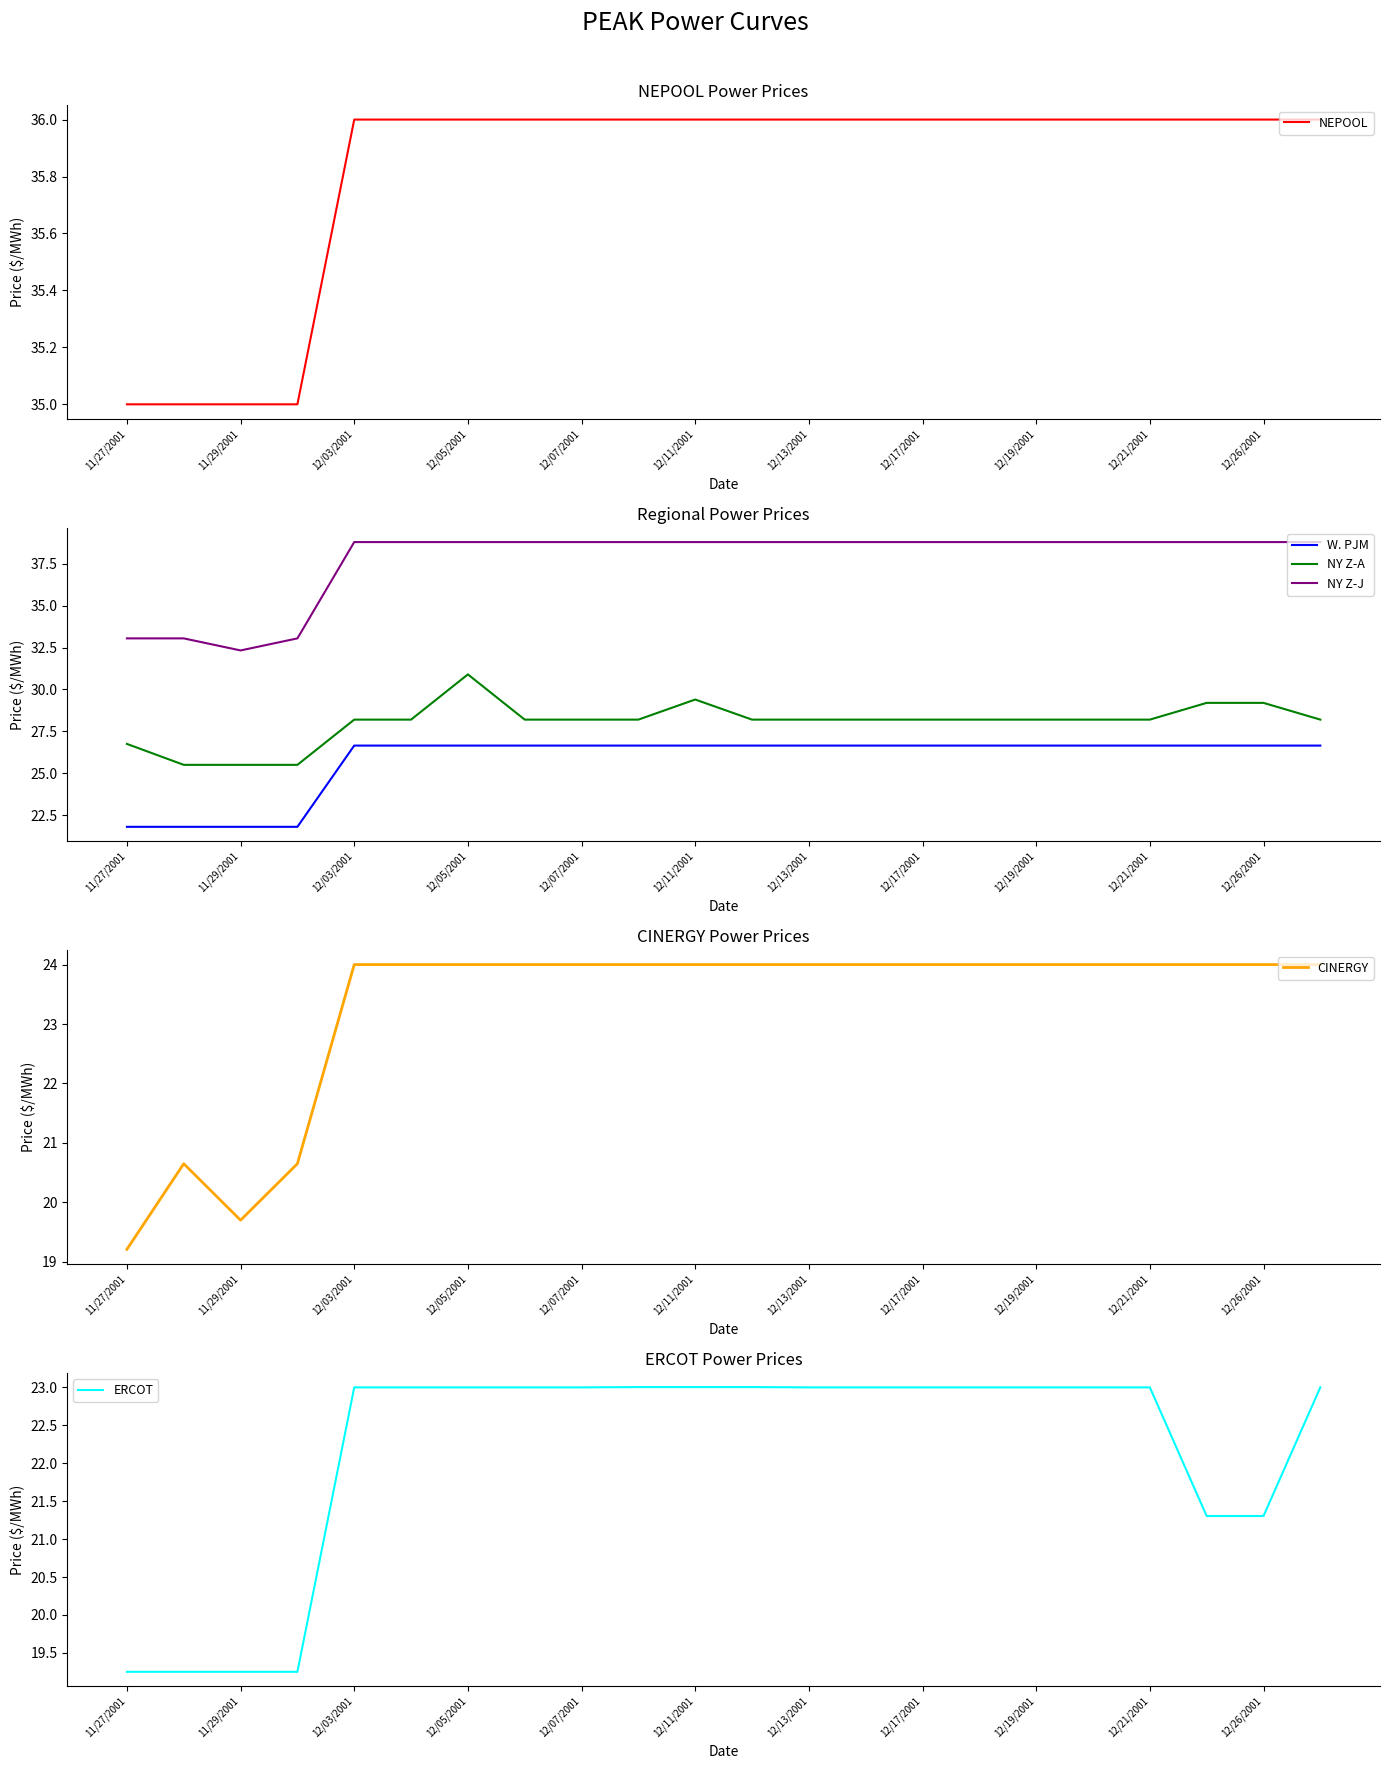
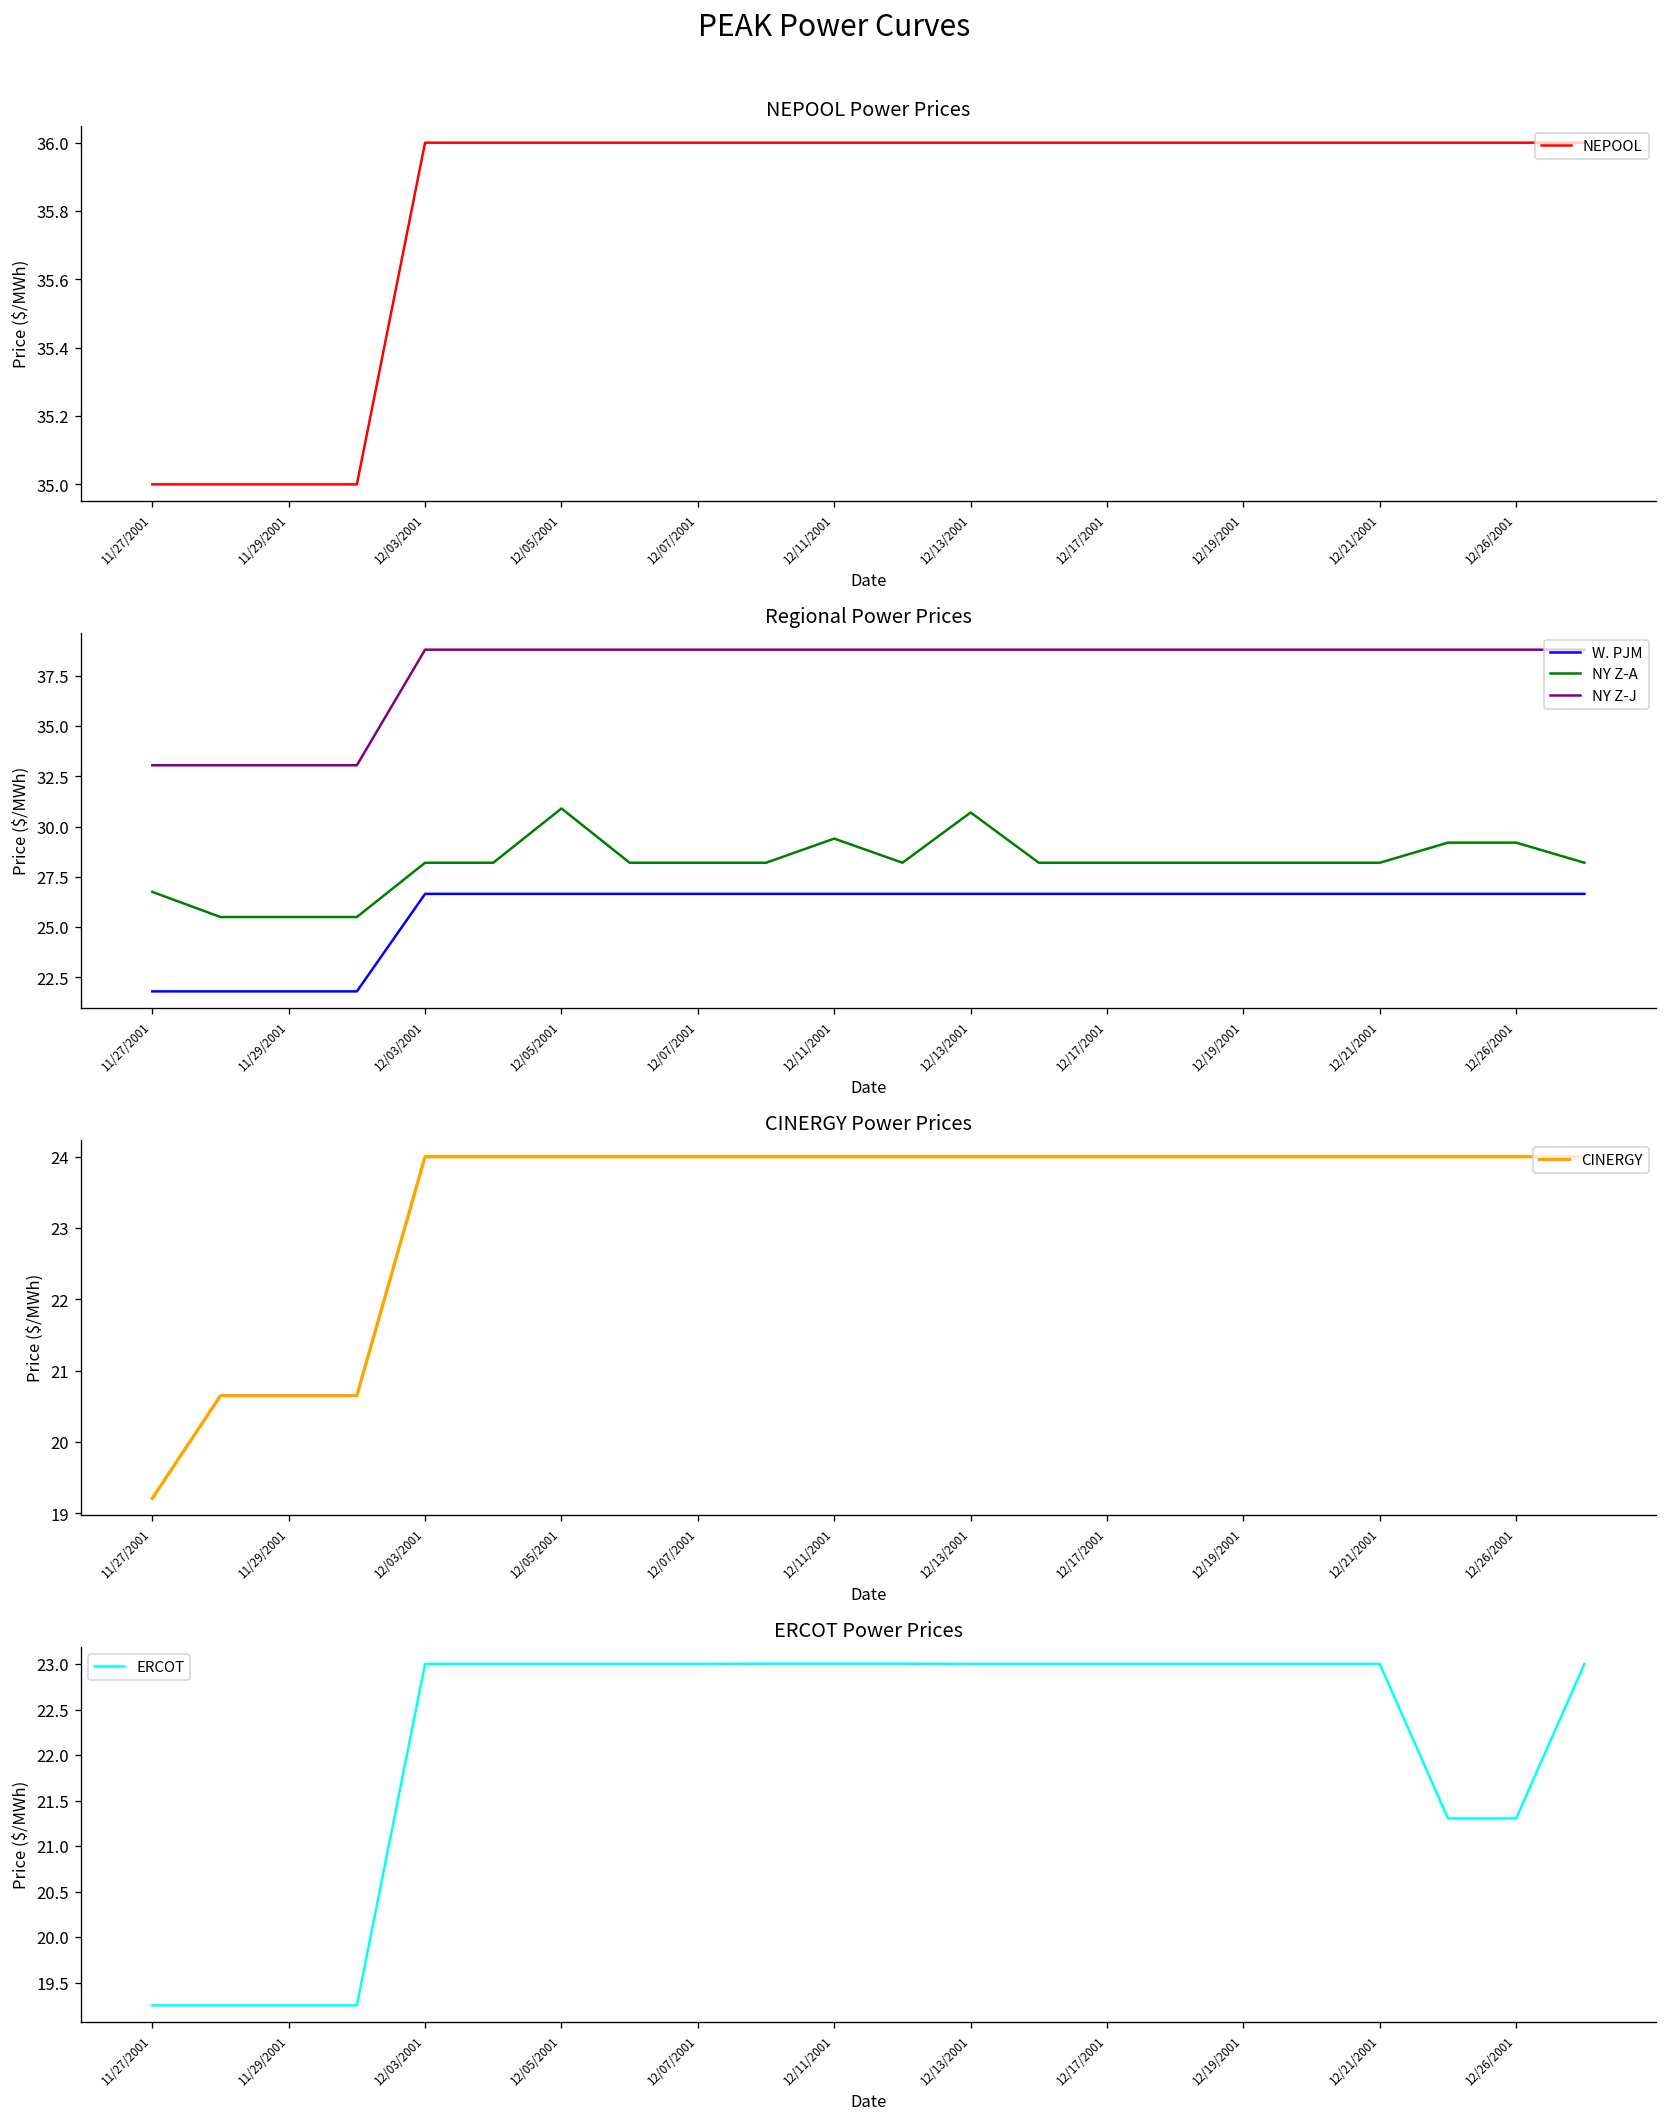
  {
    "NEPOOL Power Prices": {
      "11/27/2001": 35.00,
      "11/29/2001": 35.00,
      "12/03/2001": 36.00,
      "12/05/2001": 36.00,
      "12/07/2001": 36.00,
      "12/11/2001": 36.00,
      "12/13/2001": 36.00,
      "12/17/2001": 36.00,
      "12/19/2001": 36.00,
      "12/21/2001": 36.00,
      "12/26/2001": 36.00
    },
    "Regional Power Prices": {
      "W. PJM": {
        "11/27/2001": 21.8,
        "11/29/2001": 21.8,
        "12/03/2001": 26.7,
        "12/05/2001": 26.7,
        "12/07/2001": 26.7,
        "12/11/2001": 26.7,
        "12/13/2001": 26.7,
        "12/17/2001": 26.7,
        "12/19/2001": 26.7,
        "12/21/2001": 26.7,
        "12/26/2001": 26.7
      },
      "NY Z-A": {
        "11/27/2001": 26.8,
        "11/29/2001": 25.5,
        "12/03/2001": 28.2,
        "12/05/2001": 30.9,
        "12/07/2001": 28.2,
        "12/11/2001": 29.4,
-       "12/13/2001": 28.2,
+       "12/13/2001": 30.7,
        "12/17/2001": 28.2,
        "12/19/2001": 28.2,
        "12/21/2001": 28.2,
        "12/26/2001": 29.2
      },
      "NY Z-J": {
        "11/27/2001": 33.1,
-       "11/29/2001": 32.3,
+       "11/29/2001": 33.1,
        "12/03/2001": 38.8,
        "12/05/2001": 38.8,
        "12/07/2001": 38.8,
        "12/11/2001": 38.8,
        "12/13/2001": 38.8,
        "12/17/2001": 38.8,
        "12/19/2001": 38.8,
        "12/21/2001": 38.8,
        "12/26/2001": 38.8
      }
    },
    "CINERGY Power Prices": {
      "11/27/2001": 19.2,
-     "11/29/2001": 19.7,
+     "11/29/2001": 20.7,
      "12/03/2001": 24.0,
      "12/05/2001": 24.0,
      "12/07/2001": 24.0,
      "12/11/2001": 24.0,
      "12/13/2001": 24.0,
      "12/17/2001": 24.0,
      "12/19/2001": 24.0,
      "12/21/2001": 24.0,
      "12/26/2001": 24.0
    },
    "ERCOT Power Prices": {
      "11/27/2001": 19.3,
      "11/29/2001": 19.3,
      "12/03/2001": 23.0,
      "12/05/2001": 23.0,
      "12/07/2001": 23.0,
      "12/11/2001": 23.0,
      "12/13/2001": 23.0,
      "12/17/2001": 23.0,
      "12/19/2001": 23.0,
      "12/21/2001": 23.0,
      "12/26/2001": 21.3
    }
  }
